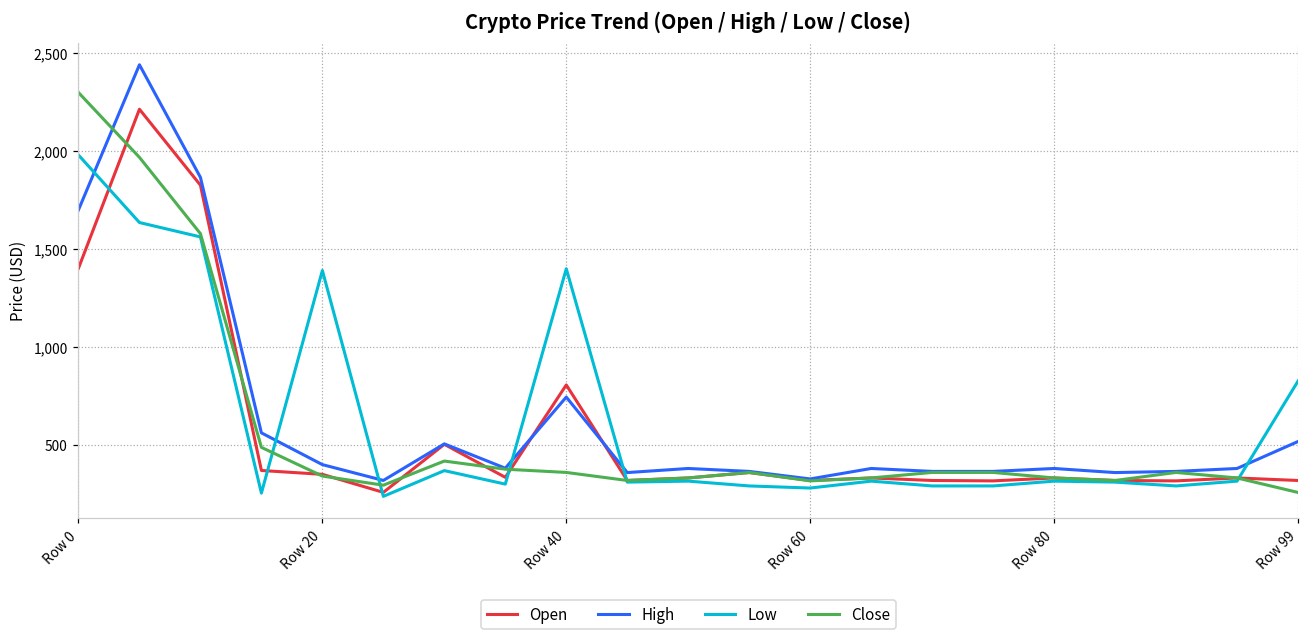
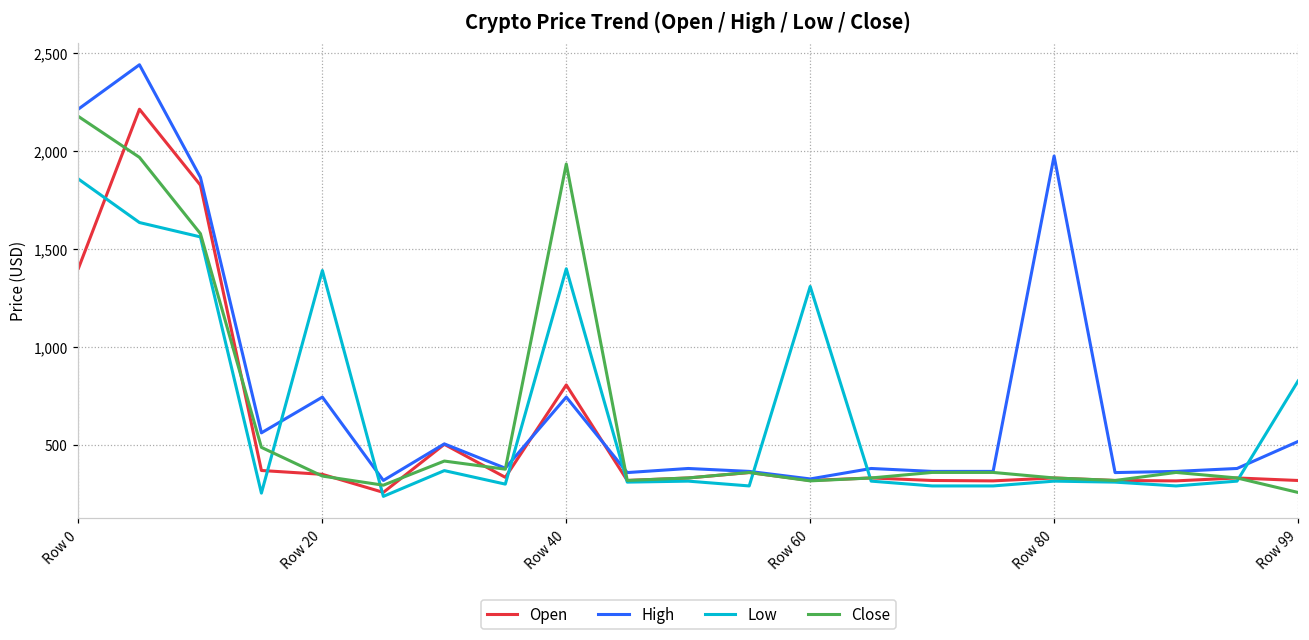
  {
    "Open": {
      "Row 0": "1,400",
      "Row 40": "800",
      "Row 99": "320"
    },
    "High": {
-     "Row 0": "1,700",
-     "Row 20": "400",
+     "Row 0": "2,220",
+     "Row 20": "740",
      "Row 40": "740",
-     "Row 80": "380",
+     "Row 80": "1,970",
      "Row 99": "520"
    },
    "Low": {
-     "Row 0": "1,980",
+     "Row 0": "1,860",
      "Row 20": "1,390",
      "Row 40": "1,400",
-     "Row 60": "280",
+     "Row 60": "1,310",
      "Row 80": "310",
      "Row 99": "820"
    },
    "Close": {
-     "Row 0": "2,300",
-     "Row 40": "360",
+     "Row 0": "2,180",
+     "Row 40": "1,930",
      "Row 99": "260"
    }
  }
